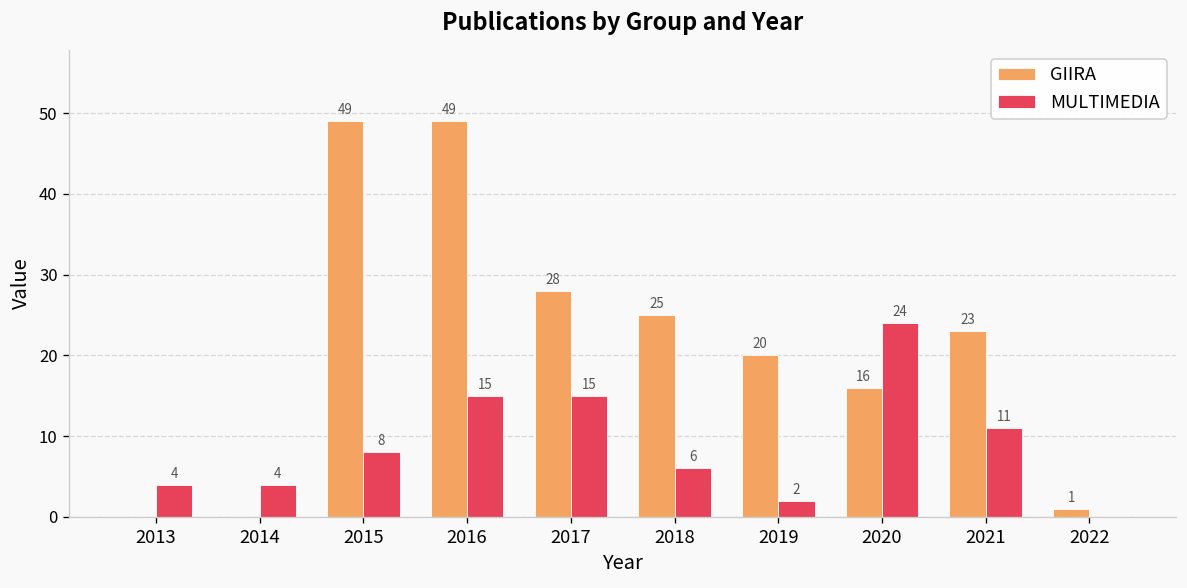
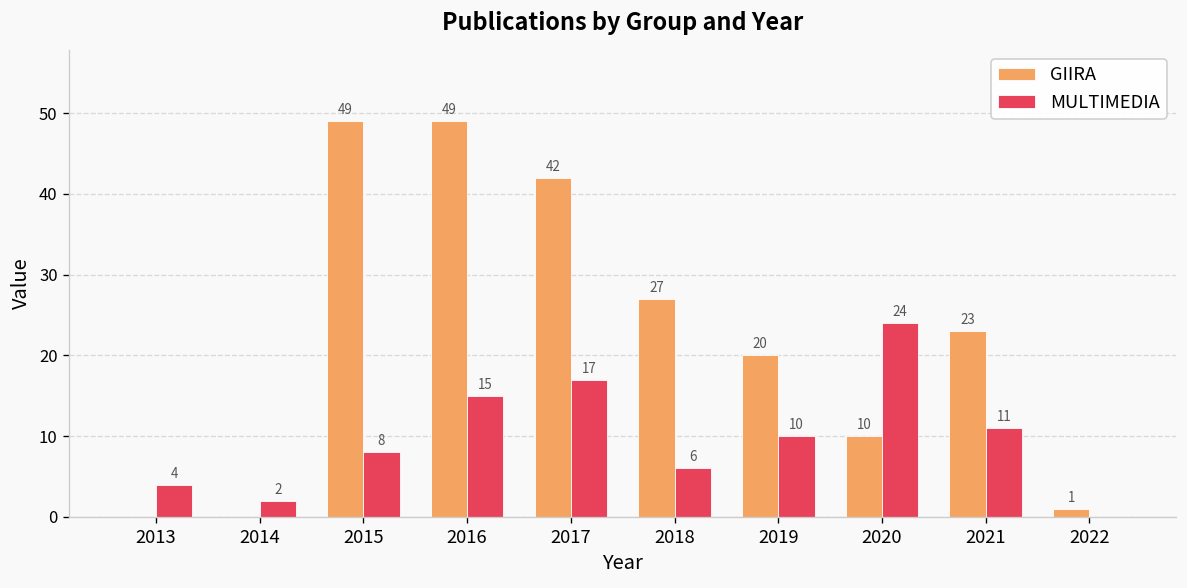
  {
    "GIIRA": {
      "2015": 49,
      "2016": 49,
-     "2017": 28,
-     "2018": 25,
+     "2017": 42,
+     "2018": 27,
      "2019": 20,
-     "2020": 16,
+     "2020": 10,
      "2021": 23,
      "2022": 1
    },
    "MULTIMEDIA": {
      "2013": 4,
-     "2014": 4,
+     "2014": 2,
      "2015": 8,
      "2016": 15,
-     "2017": 15,
+     "2017": 17,
      "2018": 6,
-     "2019": 2,
+     "2019": 10,
      "2020": 24,
      "2021": 11
    }
  }
